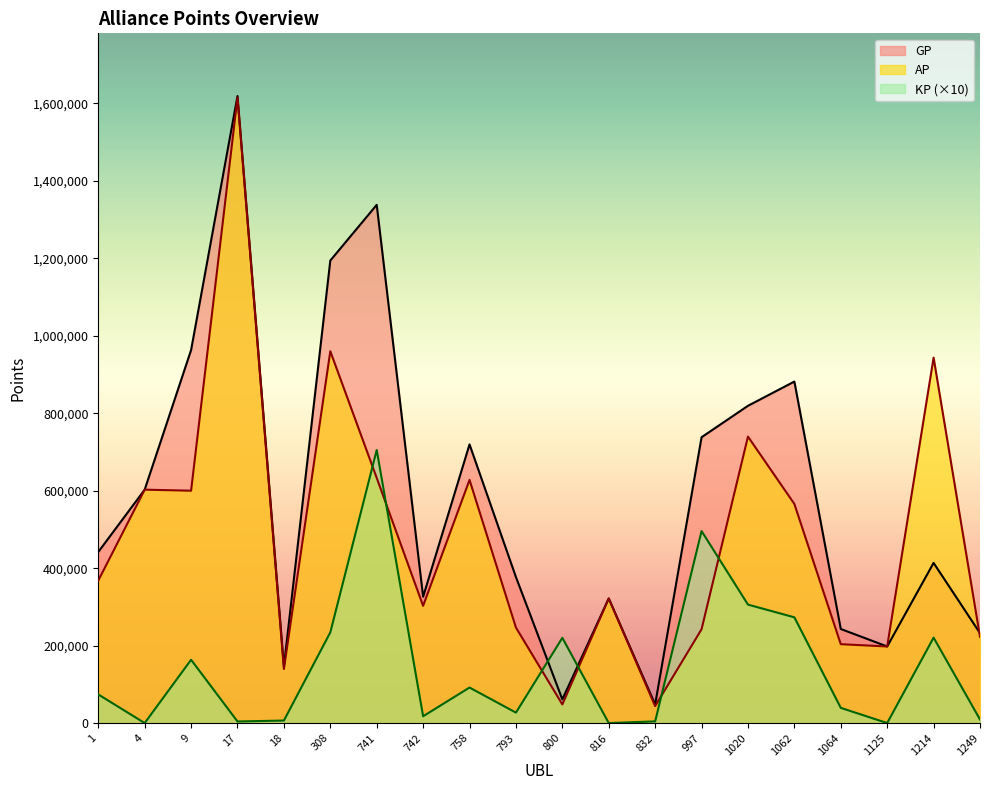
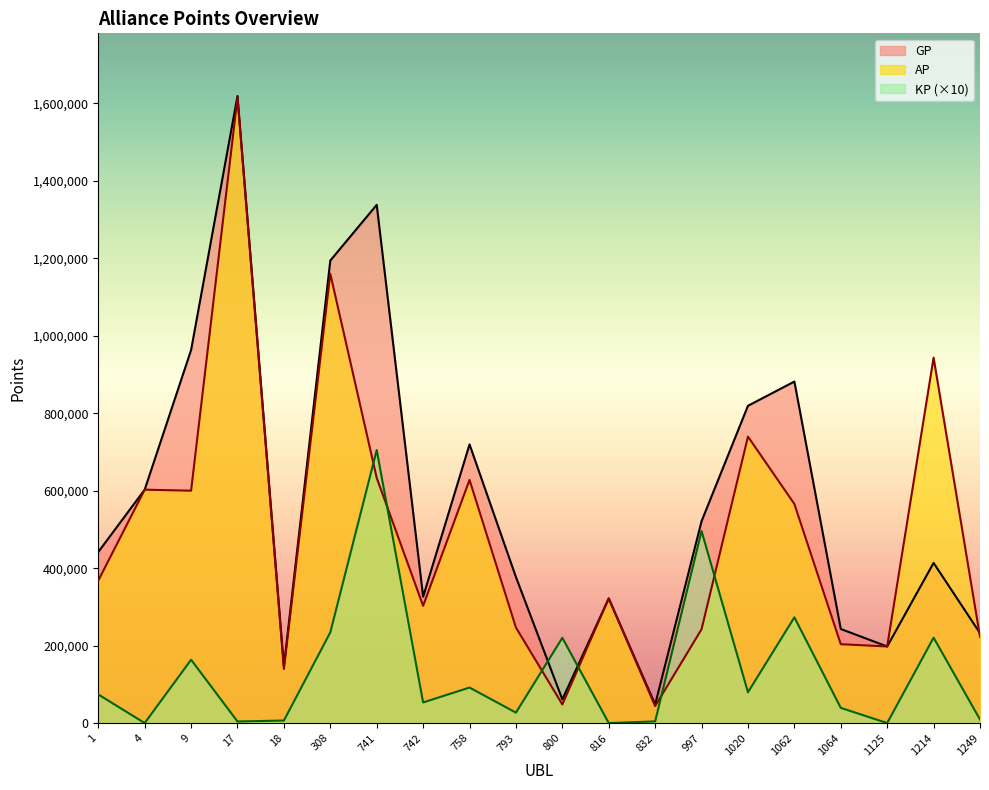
  {
    "GP": {
      "1": "440,000",
      "9": "960,000",
      "308": "1,190,000",
      "741": "1,340,000",
      "742": "330,000",
      "758": "720,000",
      "793": "380,000",
      "800": "60,000",
-     "997": "740,000",
+     "997": "520,000",
      "1020": "820,000",
      "1062": "880,000",
      "1064": "240,000",
      "1214": "410,000",
      "1249": "230,000"
    },
    "AP": {
      "1": "370,000",
      "9": "600,000",
-     "308": "960,000",
+     "308": "1,160,000",
      "741": "630,000",
      "742": "300,000",
      "758": "630,000",
      "793": "250,000",
      "800": "50,000",
      "997": "240,000",
      "1020": "740,000",
      "1062": "570,000",
      "1064": "200,000",
      "1214": "940,000",
      "1249": "220,000"
    },
    "KP (×10)": {
      "1": "70,000",
      "4": "0",
      "9": "160,000",
      "17": "0",
      "18": "10,000",
      "308": "230,000",
      "741": "710,000",
-     "742": "20,000",
+     "742": "50,000",
      "758": "90,000",
      "793": "30,000",
      "800": "220,000",
      "816": "0",
      "832": "0",
      "997": "500,000",
-     "1020": "310,000",
+     "1020": "80,000",
      "1062": "270,000",
      "1064": "40,000",
      "1125": "0",
      "1214": "220,000",
      "1249": "10,000"
    }
  }
